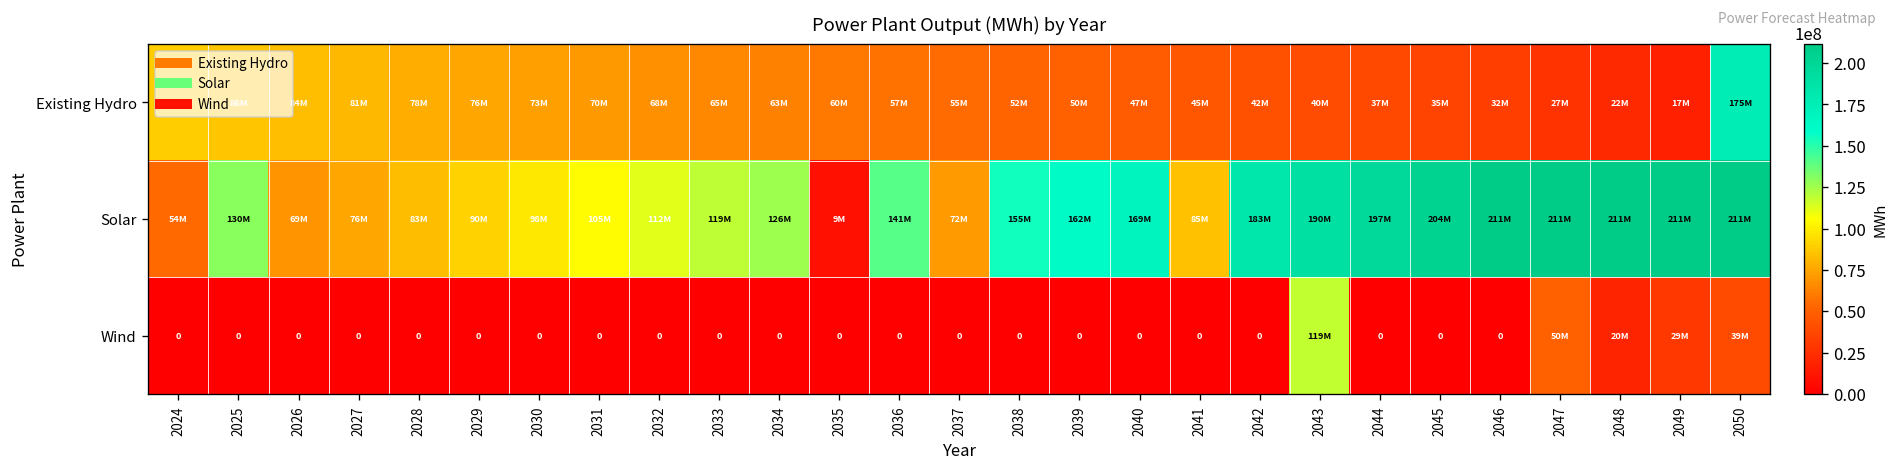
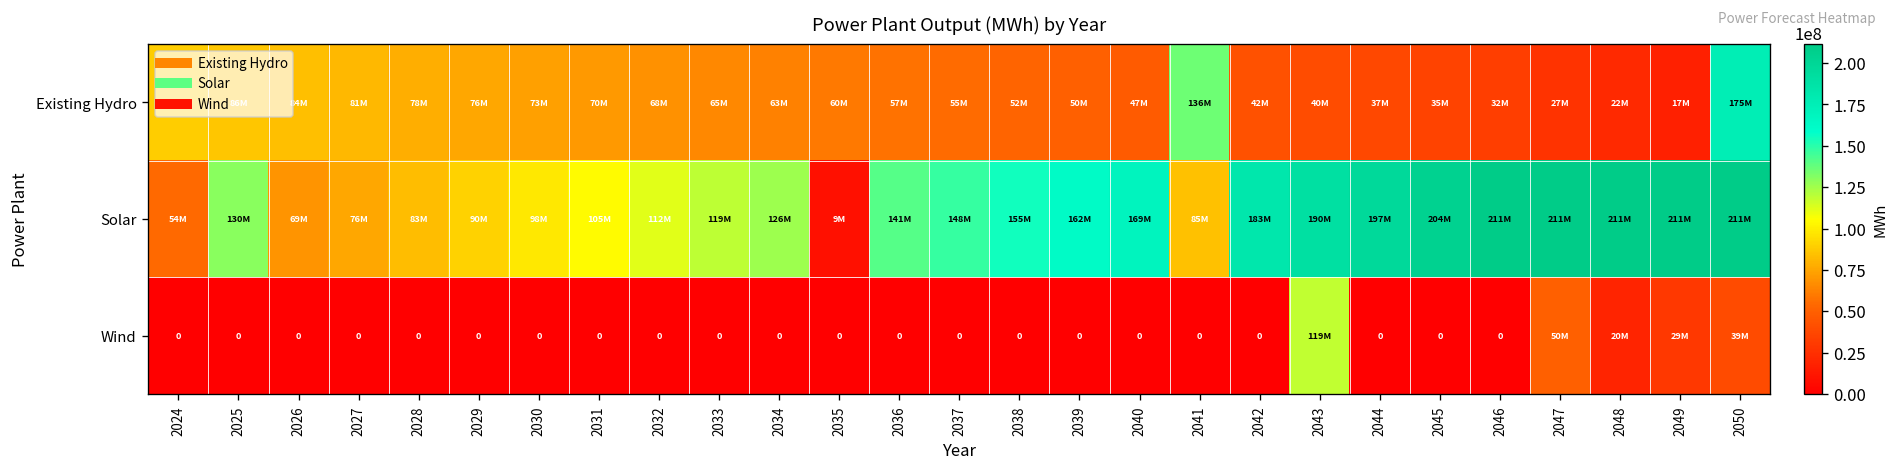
  {
    "Existing Hydro": {
      "2027": "81M",
      "2028": "78M",
      "2029": "76M",
      "2030": "73M",
      "2031": "70M",
      "2032": "68M",
      "2033": "65M",
      "2034": "63M",
      "2035": "60M",
      "2036": "57M",
      "2037": "55M",
      "2038": "52M",
      "2039": "50M",
      "2040": "47M",
-     "2041": "45M",
+     "2041": "136M",
      "2042": "42M",
      "2043": "40M",
      "2044": "37M",
      "2045": "35M",
      "2046": "32M",
      "2047": "27M",
      "2048": "22M",
      "2049": "17M",
      "2050": "175M"
    },
    "Solar": {
      "2024": "54M",
      "2025": "130M",
      "2026": "69M",
      "2027": "76M",
      "2028": "83M",
      "2029": "90M",
      "2030": "98M",
      "2031": "105M",
      "2032": "112M",
      "2033": "119M",
      "2034": "126M",
      "2035": "9M",
      "2036": "141M",
-     "2037": "72M",
+     "2037": "148M",
      "2038": "155M",
      "2039": "162M",
      "2040": "169M",
      "2041": "85M",
      "2042": "183M",
      "2043": "190M",
      "2044": "197M",
      "2045": "204M",
      "2046": "211M",
      "2047": "211M",
      "2048": "211M",
      "2049": "211M",
      "2050": "211M"
    },
    "Wind": {
      "2024": "0",
      "2025": "0",
      "2026": "0",
      "2027": "0",
      "2028": "0",
      "2029": "0",
      "2030": "0",
      "2031": "0",
      "2032": "0",
      "2033": "0",
      "2034": "0",
      "2035": "0",
      "2036": "0",
      "2037": "0",
      "2038": "0",
      "2039": "0",
      "2040": "0",
      "2041": "0",
      "2042": "0",
      "2043": "119M",
      "2044": "0",
      "2045": "0",
      "2046": "0",
      "2047": "50M",
      "2048": "20M",
      "2049": "29M",
      "2050": "39M"
    }
  }
